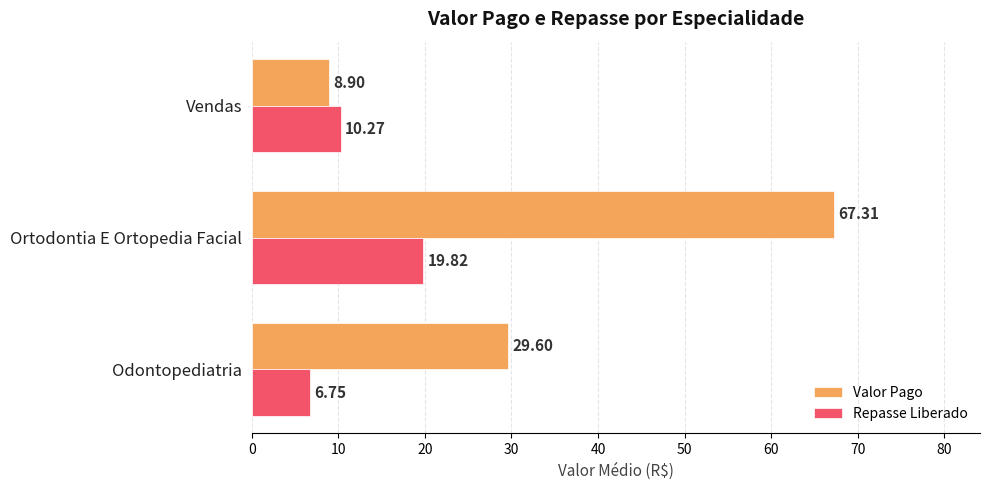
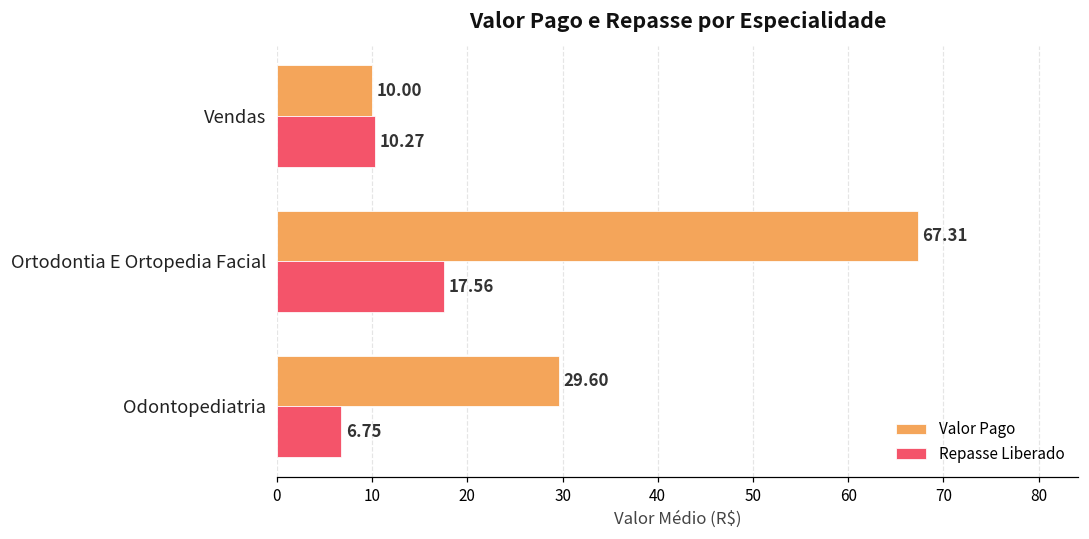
  {
    "Valor Pago": {
-     "Vendas": 8.90,
+     "Vendas": 10.00,
      "Ortodontia E Ortopedia Facial": 67.31,
      "Odontopediatria": 29.60
    },
    "Repasse Liberado": {
      "Vendas": 10.27,
-     "Ortodontia E Ortopedia Facial": 19.82,
+     "Ortodontia E Ortopedia Facial": 17.56,
      "Odontopediatria": 6.75
    }
  }
